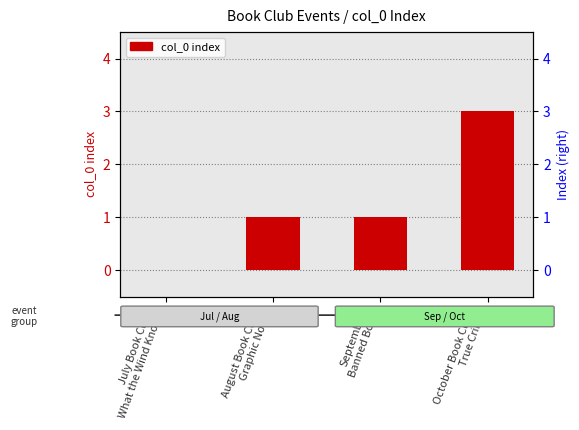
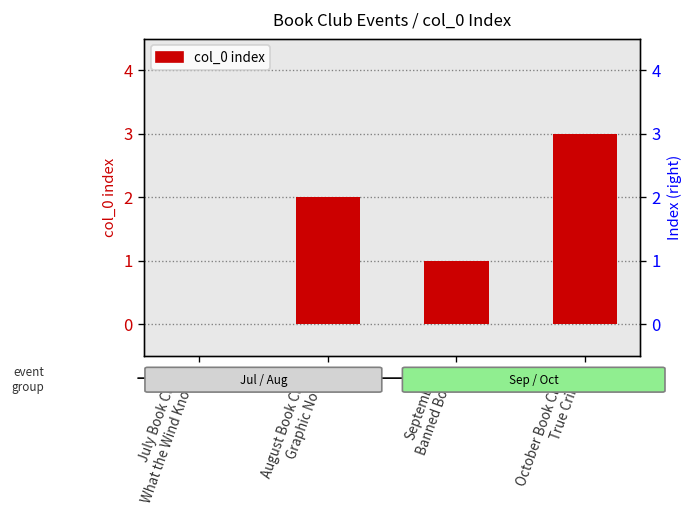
  {
    "July Book Club- What the Wind Knows": 0,
-   "August Book Club- Graphic Novel": 1,
+   "August Book Club- Graphic Novel": 2,
    "September- Banned Book": 1,
    "October Book Club- True Crime": 3
  }
